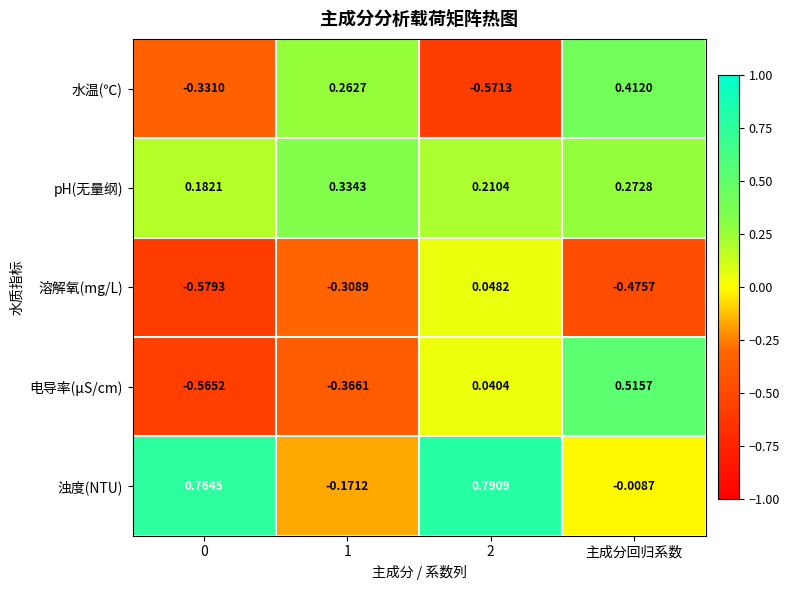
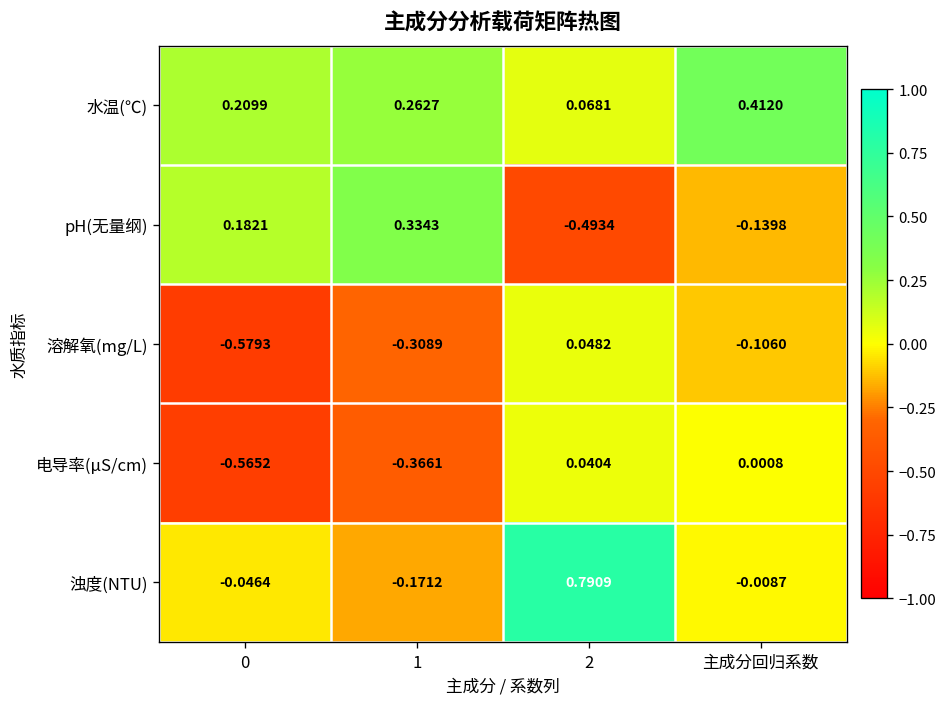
  {
    "水温(℃)": {
-     "0": -0.3310,
+     "0": 0.2099,
      "1": 0.2627,
-     "2": -0.5713,
+     "2": 0.0681,
      "主成分回归系数": 0.4120
    },
    "pH(无量纲)": {
      "0": 0.1821,
      "1": 0.3343,
-     "2": 0.2104,
-     "主成分回归系数": 0.2728
+     "2": -0.4934,
+     "主成分回归系数": -0.1398
    },
    "溶解氧(mg/L)": {
      "0": -0.5793,
      "1": -0.3089,
      "2": 0.0482,
-     "主成分回归系数": -0.4757
+     "主成分回归系数": -0.1060
    },
    "电导率(μS/cm)": {
      "0": -0.5652,
      "1": -0.3661,
      "2": 0.0404,
-     "主成分回归系数": 0.5157
+     "主成分回归系数": 0.0008
    },
    "浊度(NTU)": {
-     "0": 0.7645,
+     "0": -0.0464,
      "1": -0.1712,
      "2": 0.7909,
      "主成分回归系数": -0.0087
    }
  }
